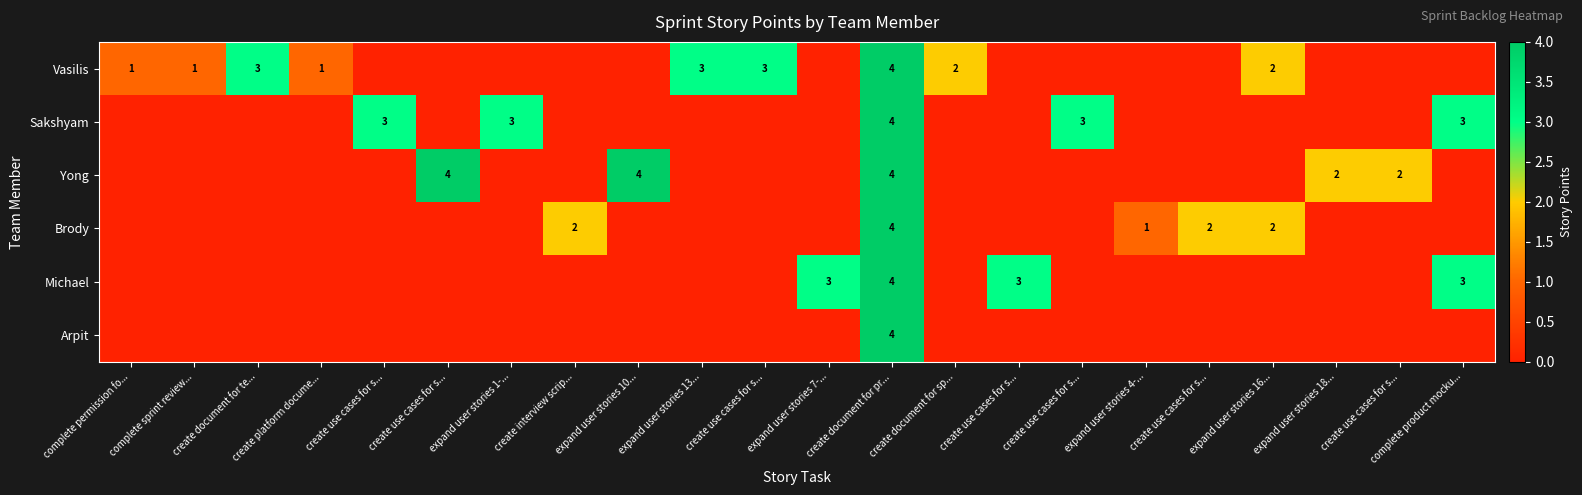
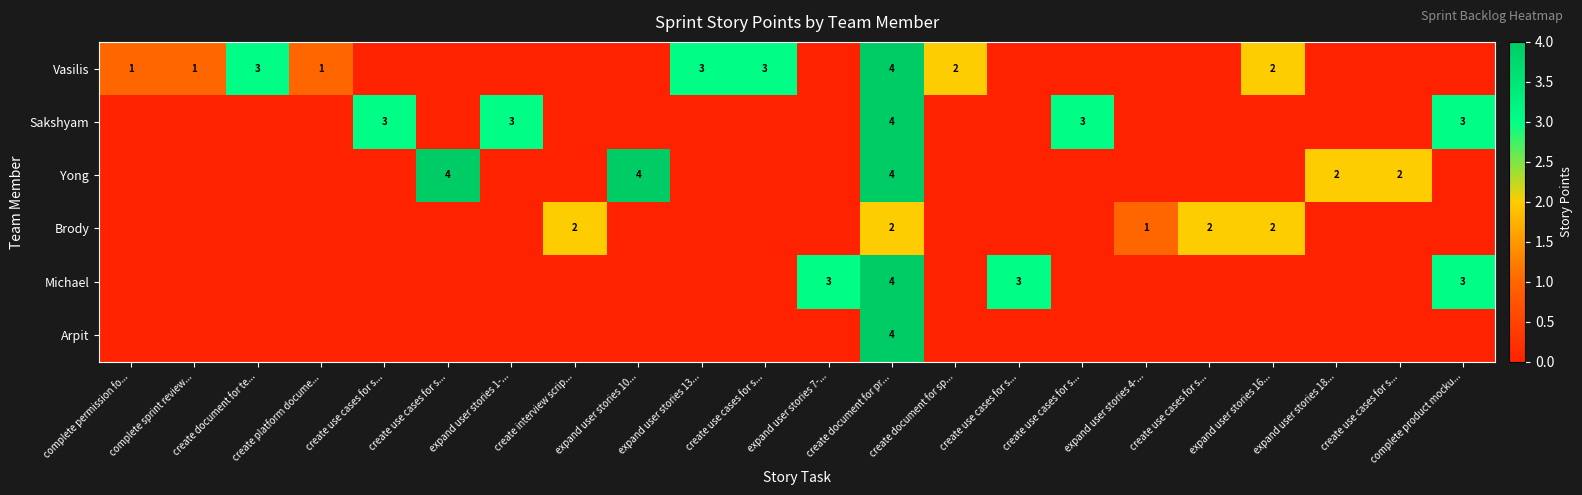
  {
    "Vasilis": {
      "complete permission fo...": 1,
      "complete sprint review...": 1,
      "create document for te...": 3,
      "create platform docume...": 1,
      "expand user stories 13...": 3,
      "create document for pr...": 4,
      "create document for sp...": 2,
      "expand user stories 16...": 2
    },
    "Sakshyam": {
      "expand user stories 1-...": 3,
      "create document for pr...": 4,
      "complete product mocku...": 3
    },
    "Yong": {
      "expand user stories 10...": 4,
      "create document for pr...": 4,
      "expand user stories 18...": 2
    },
    "Brody": {
      "create interview scrip...": 2,
-     "create document for pr...": 4,
+     "create document for pr...": 2,
      "expand user stories 4-...": 1,
      "expand user stories 16...": 2
    },
    "Michael": {
      "expand user stories 7-...": 3,
      "create document for pr...": 4,
      "complete product mocku...": 3
    },
    "Arpit": {
      "create document for pr...": 4
    }
  }
